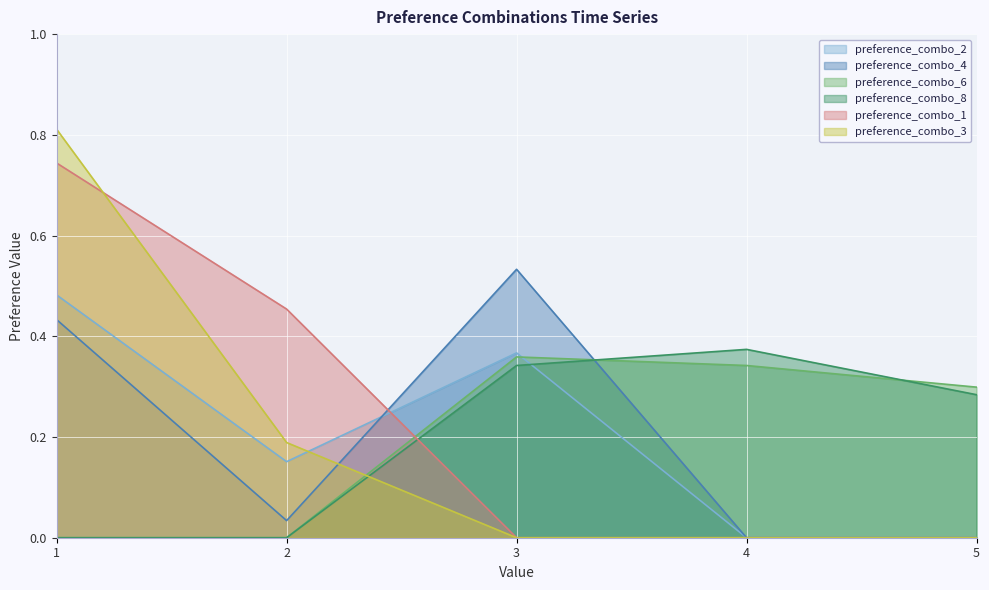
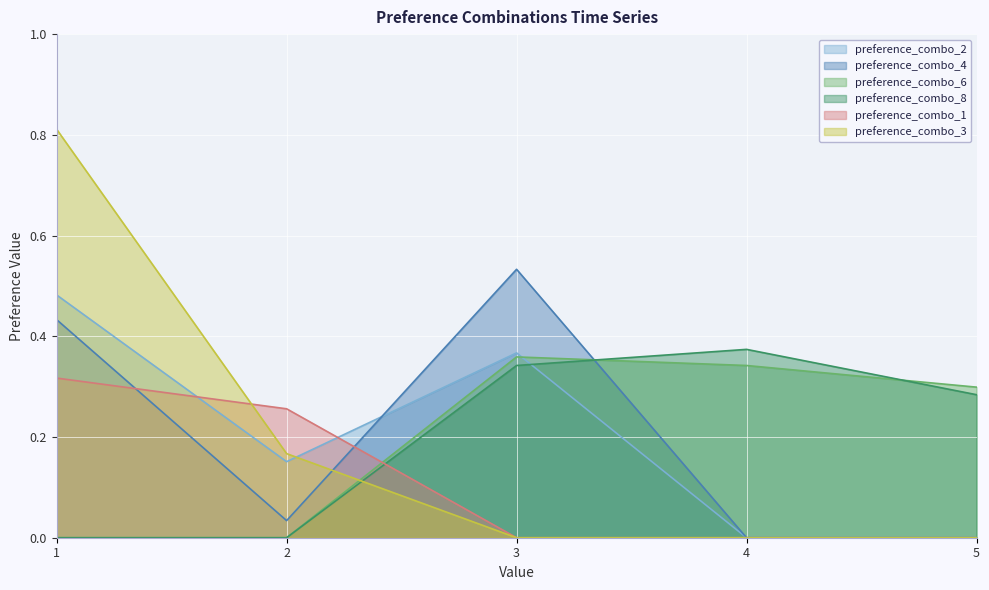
  {
    "preference_combo_1": {
-     "1": 0.74,
-     "2": 0.45
+     "1": 0.32,
+     "2": 0.26
    },
    "preference_combo_3": {
      "1": 0.81,
-     "2": 0.19
+     "2": 0.17
    }
  }
